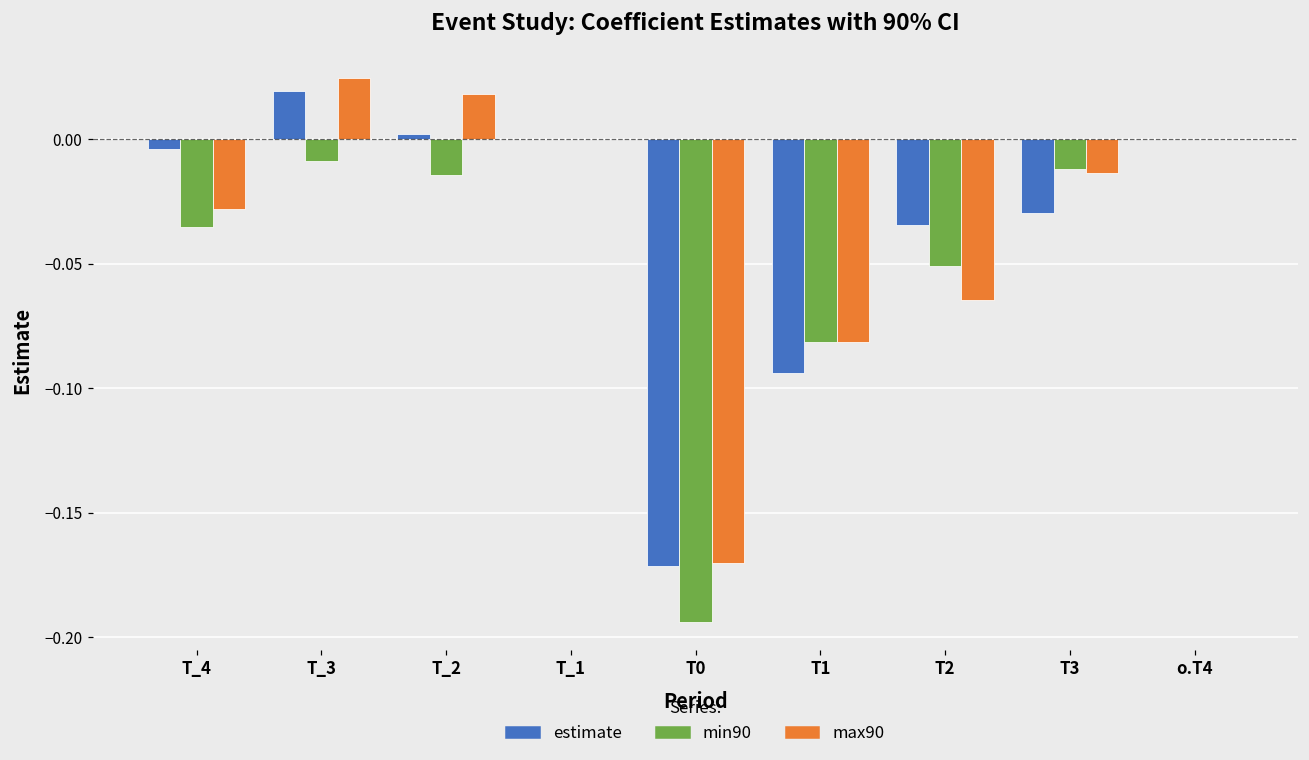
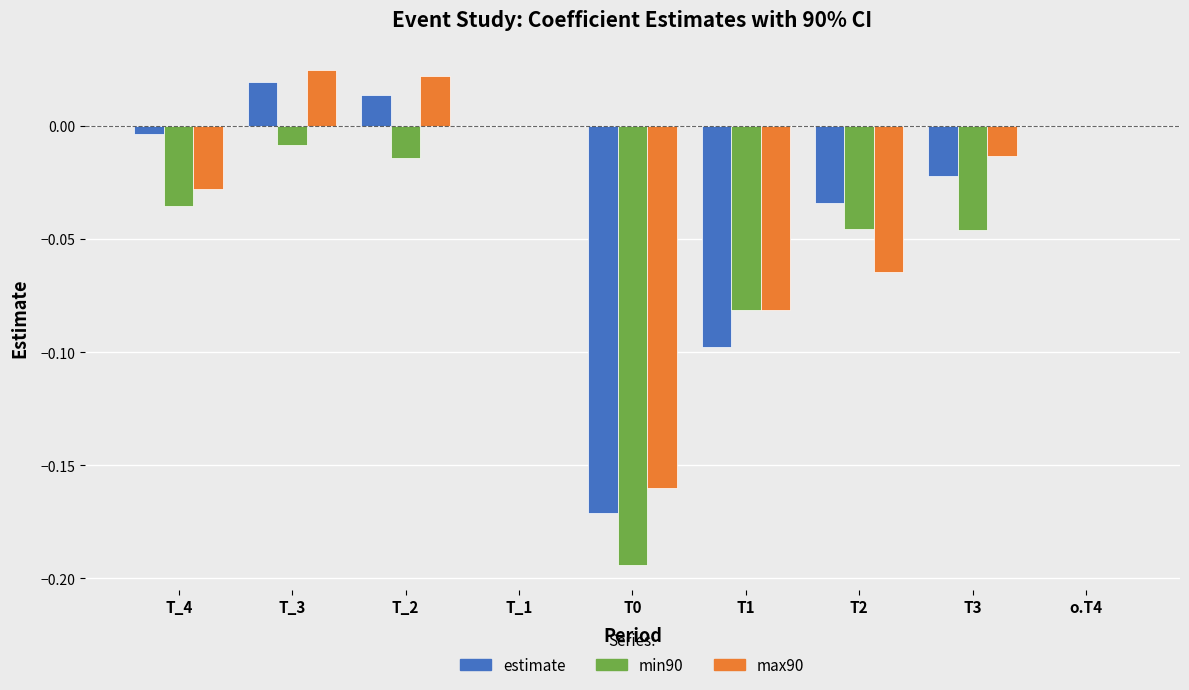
  {
    "estimate": {
      "T_4": -0.004,
      "T_3": 0.020,
-     "T_2": 0.002,
+     "T_2": 0.013,
      "T_1": 0.000,
      "T0": -0.171,
-     "T1": -0.094,
+     "T1": -0.098,
      "T2": -0.034,
-     "T3": -0.030,
+     "T3": -0.022,
      "o.T4": 0.000
    },
    "min90": {
      "T_4": -0.035,
      "T_3": -0.009,
      "T_2": -0.014,
      "T_1": 0.000,
      "T0": -0.194,
      "T1": -0.081,
-     "T2": -0.051,
-     "T3": -0.012,
+     "T2": -0.046,
+     "T3": -0.046,
      "o.T4": 0.000
    },
    "max90": {
      "T_4": -0.028,
      "T_3": 0.025,
-     "T_2": 0.018,
+     "T_2": 0.022,
      "T_1": 0.000,
-     "T0": -0.170,
+     "T0": -0.160,
      "T1": -0.081,
      "T2": -0.065,
      "T3": -0.013,
      "o.T4": 0.000
    }
  }
